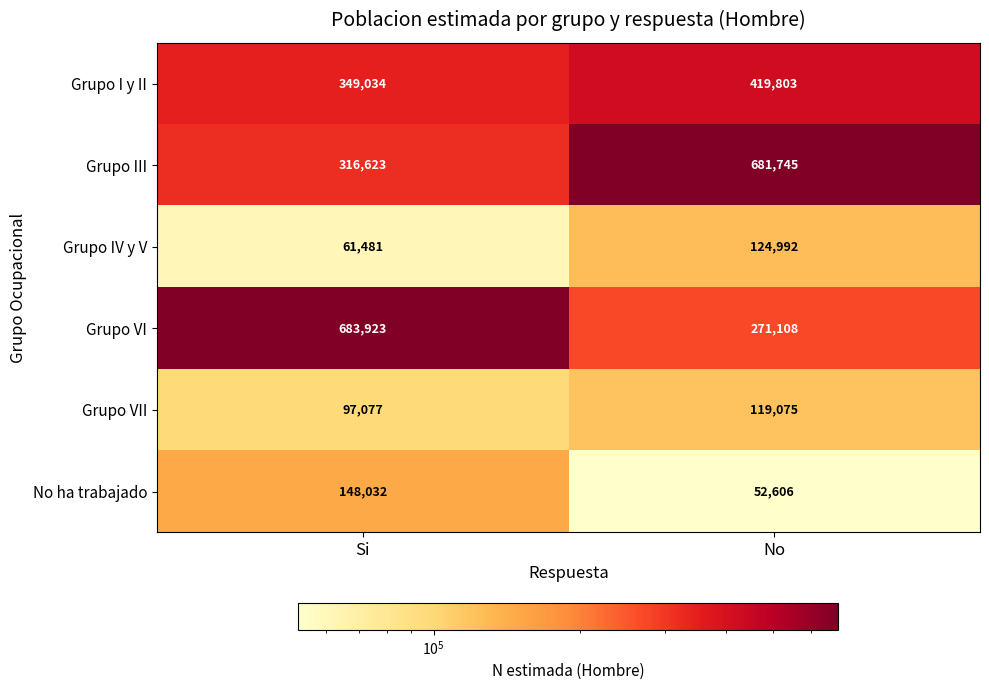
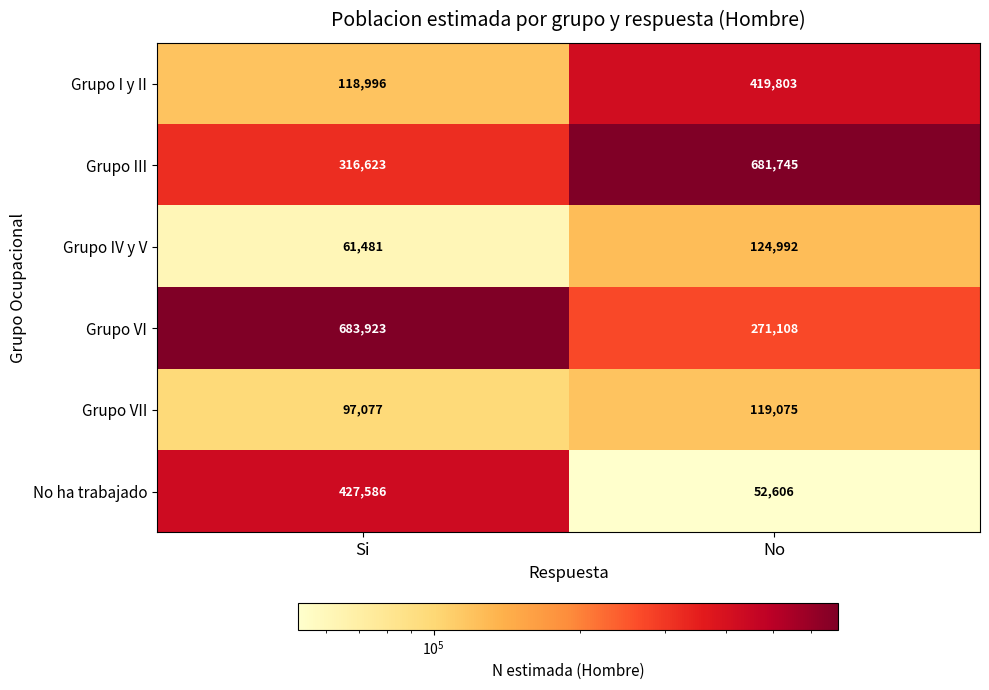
  {
    "Grupo I y II": {
-     "Si": "349,034",
+     "Si": "118,996",
      "No": "419,803"
    },
    "Grupo III": {
      "Si": "316,623",
      "No": "681,745"
    },
    "Grupo IV y V": {
      "Si": "61,481",
      "No": "124,992"
    },
    "Grupo VI": {
      "Si": "683,923",
      "No": "271,108"
    },
    "Grupo VII": {
      "Si": "97,077",
      "No": "119,075"
    },
    "No ha trabajado": {
-     "Si": "148,032",
+     "Si": "427,586",
      "No": "52,606"
    }
  }
